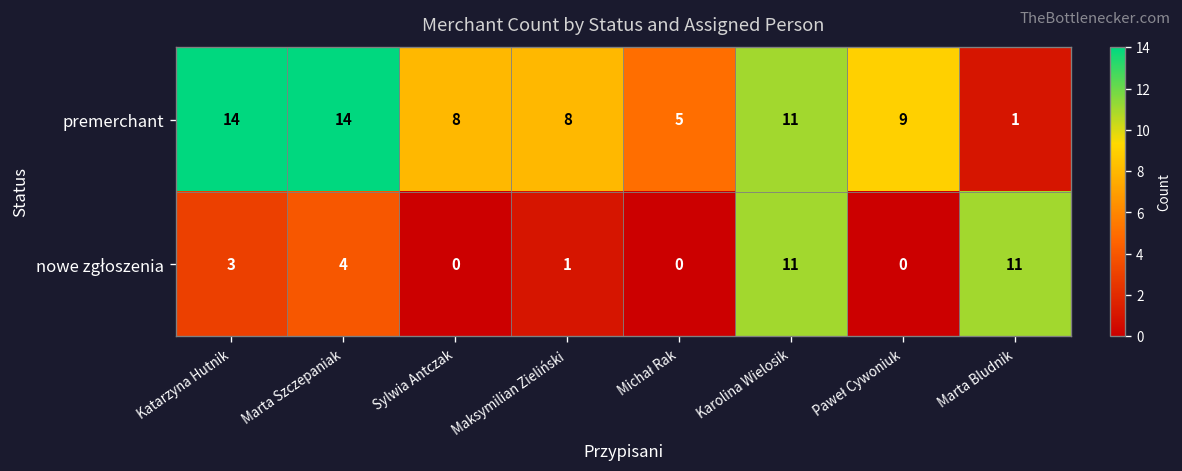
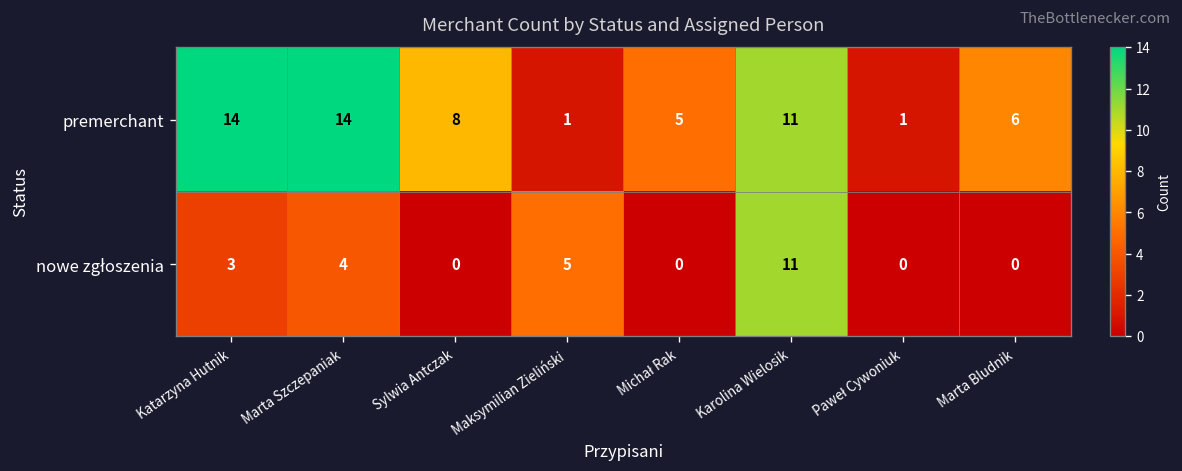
  {
    "premerchant": {
      "Katarzyna Hutnik": 14,
      "Marta Szczepaniak": 14,
      "Sylwia Antczak": 8,
-     "Maksymilian Zieliński": 8,
+     "Maksymilian Zieliński": 1,
      "Michał Rak": 5,
      "Karolina Wielosik": 11,
-     "Paweł Cywoniuk": 9,
-     "Marta Bludnik": 1
+     "Paweł Cywoniuk": 1,
+     "Marta Bludnik": 6
    },
    "nowe zgłoszenia": {
      "Katarzyna Hutnik": 3,
      "Marta Szczepaniak": 4,
      "Sylwia Antczak": 0,
-     "Maksymilian Zieliński": 1,
+     "Maksymilian Zieliński": 5,
      "Michał Rak": 0,
      "Karolina Wielosik": 11,
      "Paweł Cywoniuk": 0,
-     "Marta Bludnik": 11
+     "Marta Bludnik": 0
    }
  }
